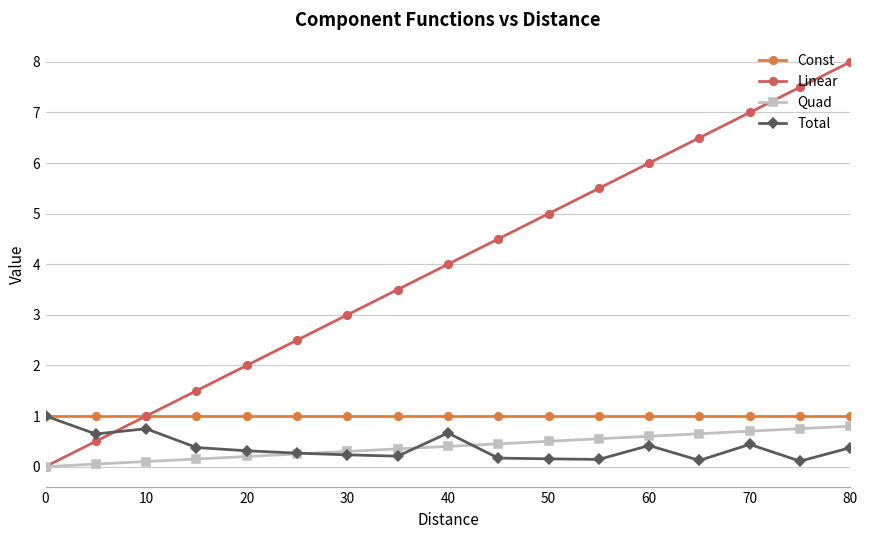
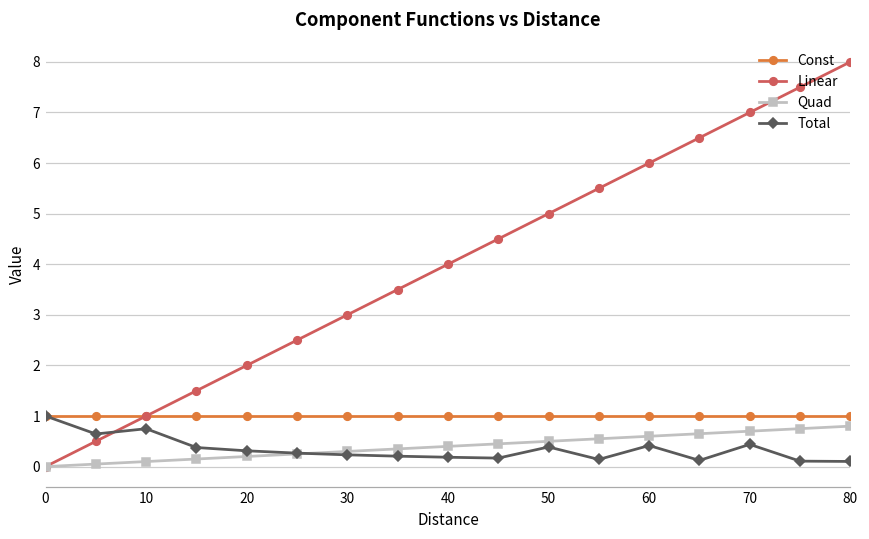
  {
    "Quad": {
      "10": 0.1,
      "20": 0.2,
      "30": 0.3,
      "40": 0.4,
      "50": 0.5,
      "60": 0.6,
      "70": 0.7,
      "80": 0.8
    },
    "Total": {
      "10": 0.7,
      "20": 0.3,
      "30": 0.2,
-     "40": 0.7,
-     "50": 0.2,
+     "40": 0.2,
+     "50": 0.4,
      "60": 0.4,
      "70": 0.4,
-     "80": 0.4
+     "80": 0.1
    }
  }
